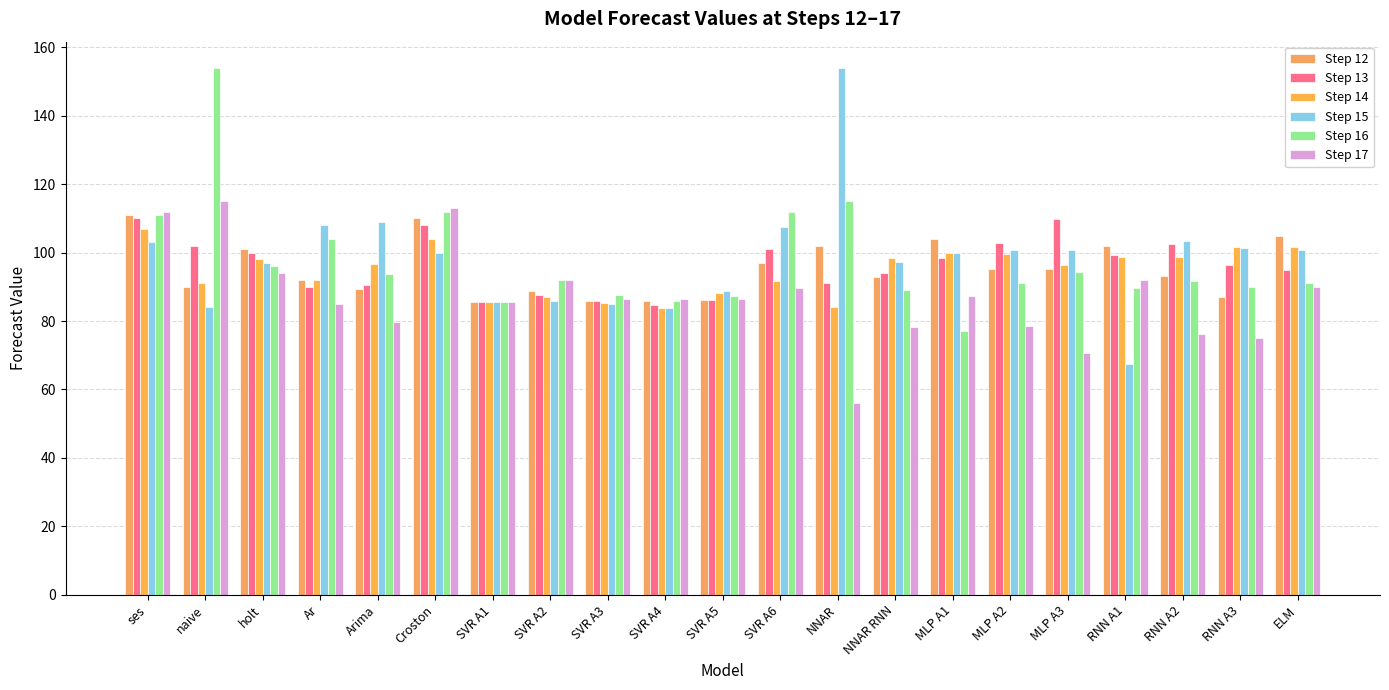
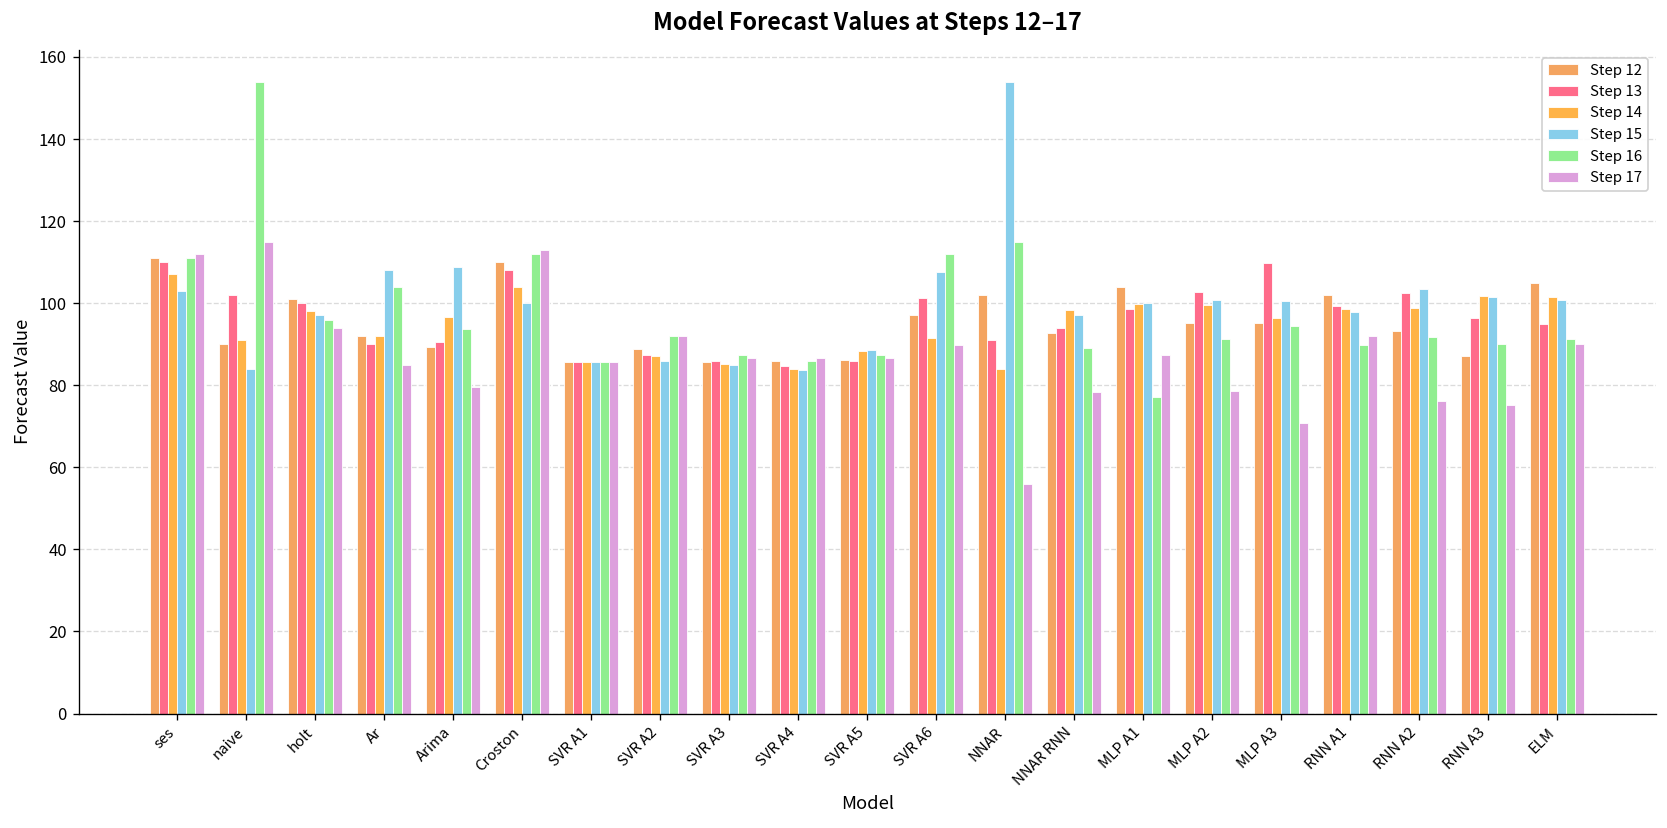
  {
    "Step 13": {
      "ses": 110,
      "naive": 102,
      "holt": 100,
      "Ar": 90,
      "Arima": 91,
      "Croston": 108,
      "SVR A1": 86,
      "SVR A2": 87,
      "SVR A3": 86,
      "SVR A4": 85,
      "SVR A5": 86,
      "SVR A6": 101,
      "NNAR": 91,
      "NNAR RNN": 94,
      "MLP A1": 99,
      "MLP A2": 103,
      "MLP A3": 110,
      "RNN A1": 99,
      "RNN A2": 103,
      "RNN A3": 96,
      "ELM": 95
    },
    "Step 15": {
      "ses": 103,
      "naive": 84,
      "holt": 97,
      "Ar": 108,
      "Arima": 109,
      "Croston": 100,
      "SVR A1": 86,
      "SVR A2": 86,
      "SVR A3": 85,
      "SVR A4": 84,
      "SVR A5": 89,
      "SVR A6": 108,
      "NNAR": 154,
      "NNAR RNN": 97,
      "MLP A1": 100,
      "MLP A2": 101,
      "MLP A3": 101,
-     "RNN A1": 67,
+     "RNN A1": 98,
      "RNN A2": 104,
      "RNN A3": 101,
      "ELM": 101
    },
    "Step 16": {
      "ses": 111,
      "naive": 154,
      "holt": 96,
      "Ar": 104,
      "Arima": 94,
      "Croston": 112,
      "SVR A1": 86,
      "SVR A2": 92,
      "SVR A3": 87,
      "SVR A4": 86,
      "SVR A5": 87,
      "SVR A6": 112,
      "NNAR": 115,
      "NNAR RNN": 89,
      "MLP A1": 77,
      "MLP A2": 91,
      "MLP A3": 94,
      "RNN A1": 90,
      "RNN A2": 92,
      "RNN A3": 90,
      "ELM": 91
    },
    "Step 17": {
      "ses": 112,
      "naive": 115,
      "holt": 94,
      "Ar": 85,
      "Arima": 80,
      "Croston": 113,
      "SVR A1": 86,
      "SVR A2": 92,
      "SVR A3": 87,
      "SVR A4": 87,
      "SVR A5": 87,
      "SVR A6": 90,
      "NNAR": 56,
      "NNAR RNN": 78,
      "MLP A1": 87,
      "MLP A2": 79,
      "MLP A3": 71,
      "RNN A1": 92,
      "RNN A2": 76,
      "RNN A3": 75,
      "ELM": 90
    }
  }
